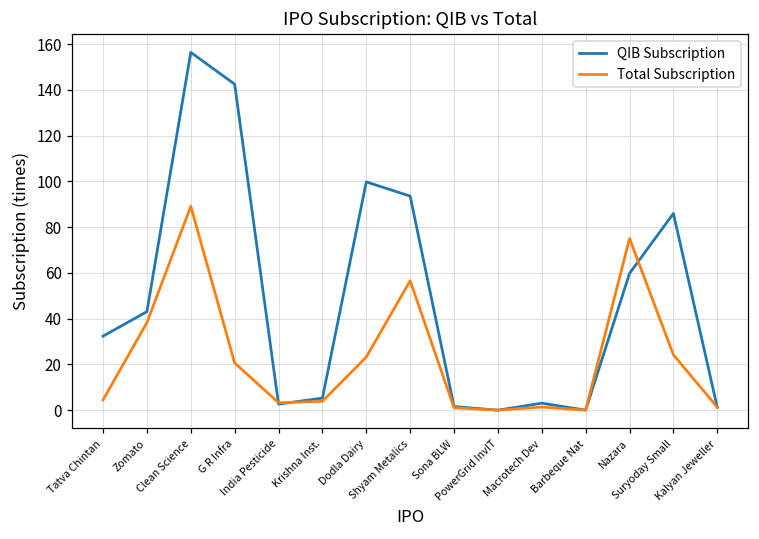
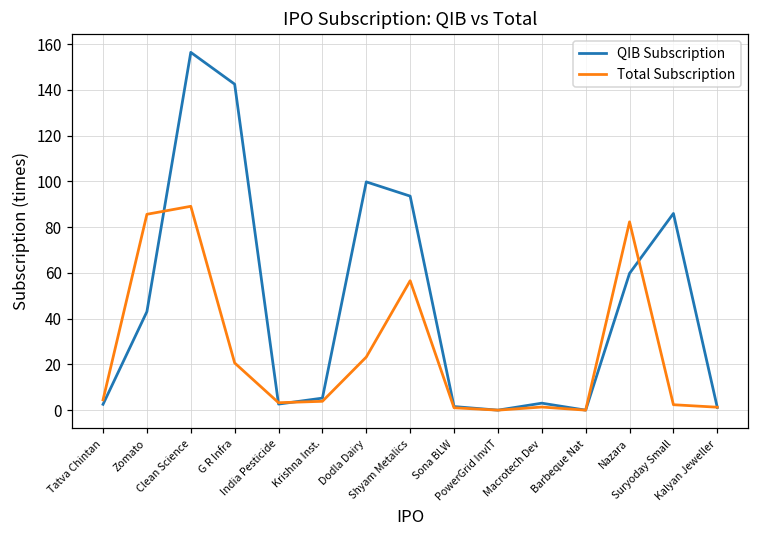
  {
    "QIB Subscription": {
-     "Tatva Chintan": 32,
+     "Tatva Chintan": 3,
      "Zomato": 43,
      "Clean Science": 156,
      "G R Infra": 142,
      "Krishna Inst.": 5,
      "Dodla Dairy": 100,
      "Shyam Metalics": 94,
      "Macrotech Dev": 3,
      "Nazara": 60,
      "Suryoday Small": 86
    },
    "Total Subscription": {
      "Tatva Chintan": 5,
-     "Zomato": 38,
+     "Zomato": 86,
      "Clean Science": 89,
      "G R Infra": 21,
      "Krishna Inst.": 4,
      "Dodla Dairy": 23,
      "Shyam Metalics": 57,
      "Macrotech Dev": 1,
-     "Nazara": 75,
-     "Suryoday Small": 24
+     "Nazara": 82,
+     "Suryoday Small": 2
    }
  }
